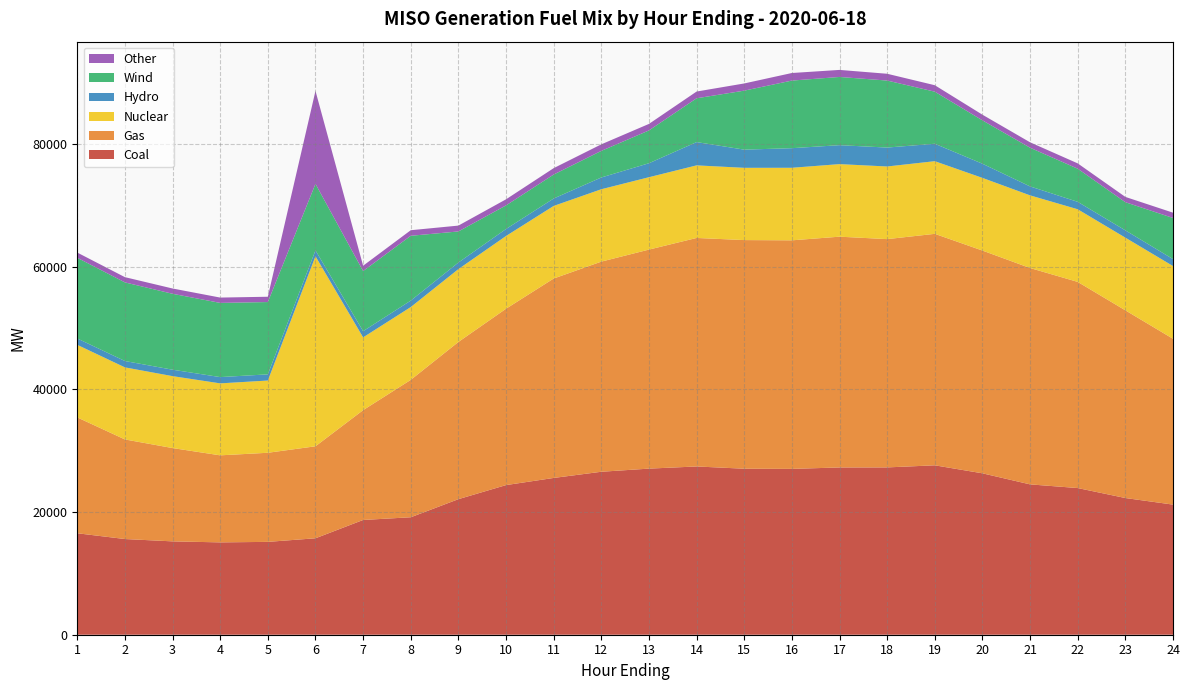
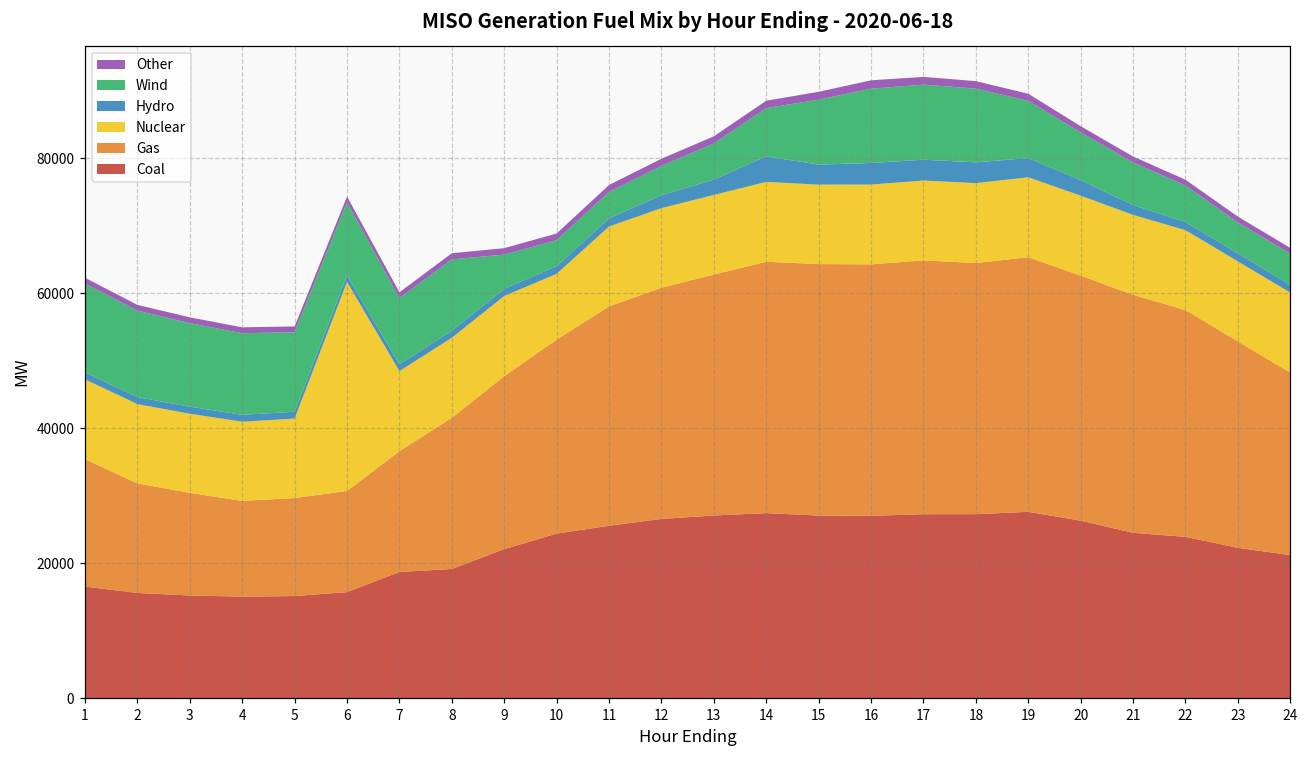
  {
    "Coal": {
      "1": 17000,
      "2": 16000,
      "3": 15000,
      "4": 15000,
      "5": 15000,
      "6": 16000,
      "7": 19000,
      "8": 19000,
      "9": 22000,
      "10": 24000,
      "11": 26000,
      "12": 27000,
      "13": 27000,
      "14": 27000,
      "15": 27000,
      "16": 27000,
      "17": 27000,
      "18": 27000,
      "19": 28000,
      "20": 26000,
      "21": 25000,
      "22": 24000,
      "23": 22000,
      "24": 21000
    },
    "Gas": {
      "1": 19000,
      "2": 16000,
      "3": 15000,
      "4": 14000,
      "5": 15000,
      "6": 15000,
      "7": 18000,
      "8": 22000,
      "9": 26000,
      "10": 29000,
      "11": 33000,
      "12": 34000,
      "13": 36000,
      "14": 37000,
      "15": 37000,
      "16": 37000,
      "17": 38000,
      "18": 37000,
      "19": 38000,
      "20": 36000,
      "21": 35000,
      "22": 34000,
      "23": 31000,
      "24": 27000
    },
    "Nuclear": {
      "1": 12000,
      "2": 12000,
      "3": 12000,
      "4": 12000,
      "5": 12000,
      "6": 31000,
      "7": 12000,
      "8": 12000,
      "9": 12000,
-     "10": 12000,
+     "10": 10000,
      "11": 12000,
      "12": 12000,
      "13": 12000,
      "14": 12000,
      "15": 12000,
      "16": 12000,
      "17": 12000,
      "18": 12000,
      "19": 12000,
      "20": 12000,
      "21": 12000,
      "22": 12000,
      "23": 12000,
      "24": 12000
    },
    "Hydro": {
      "1": 1000,
      "2": 1000,
      "3": 1000,
      "4": 1000,
      "5": 1000,
      "6": 1000,
      "7": 1000,
      "8": 1000,
      "9": 1000,
      "10": 1000,
      "11": 1000,
      "12": 2000,
      "13": 2000,
      "14": 4000,
      "15": 3000,
      "16": 3000,
      "17": 3000,
      "18": 3000,
      "19": 3000,
      "20": 2000,
      "21": 1000,
      "22": 1000,
      "23": 1000,
      "24": 1000
    },
    "Wind": {
      "1": 13000,
      "2": 13000,
      "3": 12000,
      "4": 12000,
      "5": 12000,
      "6": 11000,
      "7": 10000,
      "8": 11000,
      "9": 5000,
      "10": 4000,
      "11": 4000,
      "12": 4000,
      "13": 5000,
      "14": 7000,
      "15": 10000,
      "16": 11000,
      "17": 11000,
      "18": 11000,
      "19": 8000,
      "20": 7000,
      "21": 6000,
      "22": 5000,
      "23": 5000,
-     "24": 7000
+     "24": 5000
    },
    "Other": {
      "1": 1000,
      "2": 1000,
      "3": 1000,
      "4": 1000,
      "5": 1000,
-     "6": 15000,
+     "6": 1000,
      "7": 1000,
      "8": 1000,
      "9": 1000,
      "10": 1000,
      "11": 1000,
      "12": 1000,
      "13": 1000,
      "14": 1000,
      "15": 1000,
      "16": 1000,
      "17": 1000,
      "18": 1000,
      "19": 1000,
      "20": 1000,
      "21": 1000,
      "22": 1000,
      "23": 1000,
      "24": 1000
    }
  }
